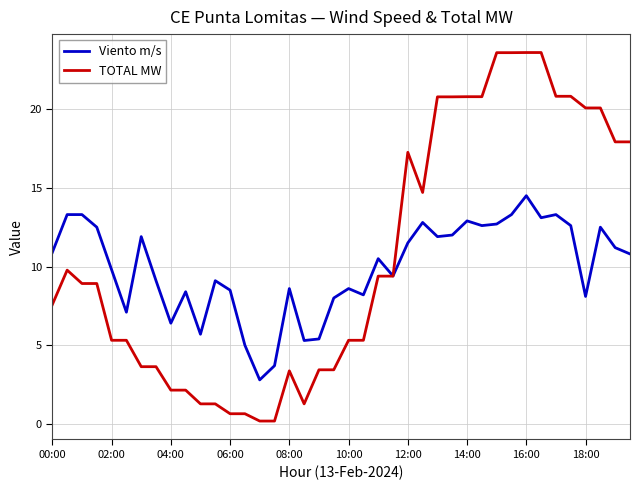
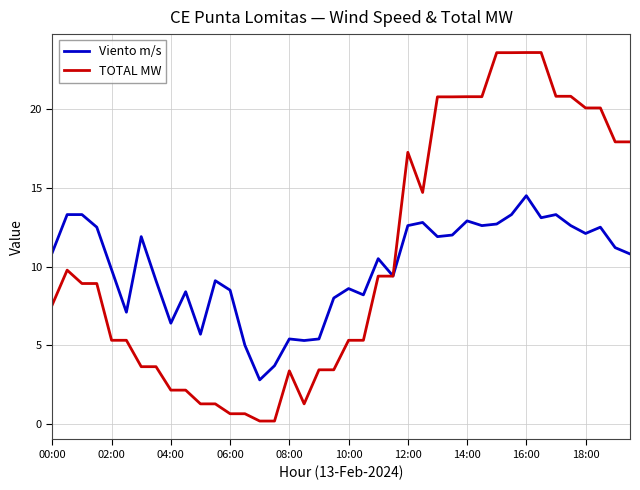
  {
    "Viento m/s": {
      "00:00": 10.9,
      "02:00": 9.8,
      "04:00": 6.4,
      "06:00": 8.5,
-     "08:00": 8.6,
+     "08:00": 5.4,
      "10:00": 8.6,
-     "12:00": 11.5,
+     "12:00": 12.6,
      "14:00": 12.9,
      "16:00": 14.5,
-     "18:00": 8.1
+     "18:00": 12.1
    },
    "TOTAL MW": {
      "00:00": 7.6,
      "02:00": 5.3,
      "04:00": 2.1,
      "06:00": 0.6,
      "08:00": 3.4,
      "10:00": 5.3,
      "12:00": 17.3,
      "14:00": 20.8,
      "16:00": 23.6,
      "18:00": 20.1
    }
  }
